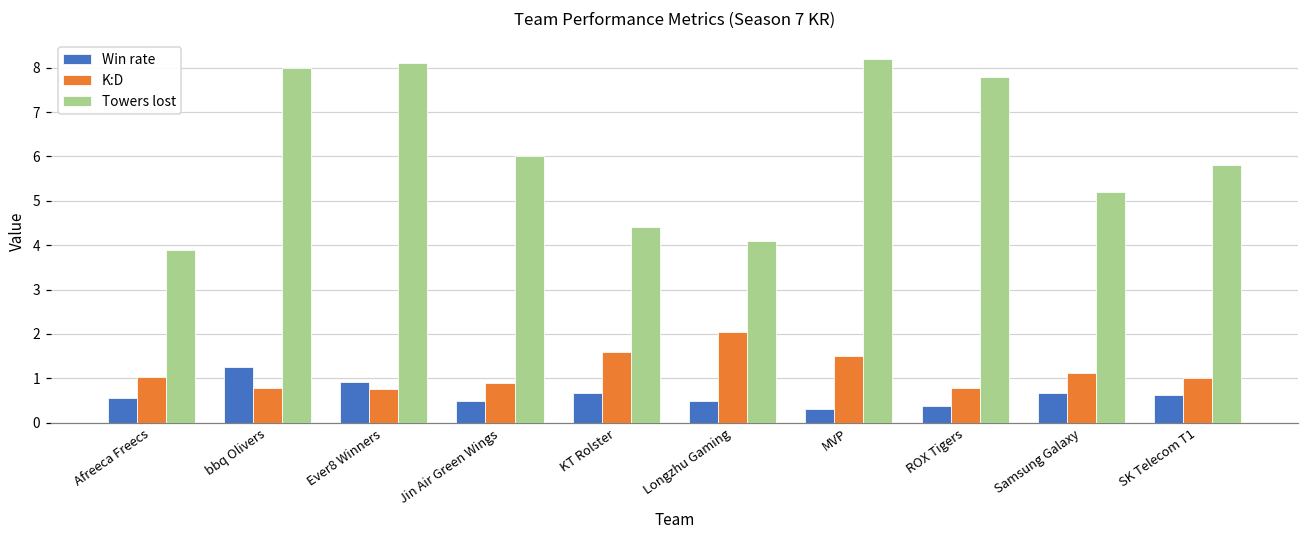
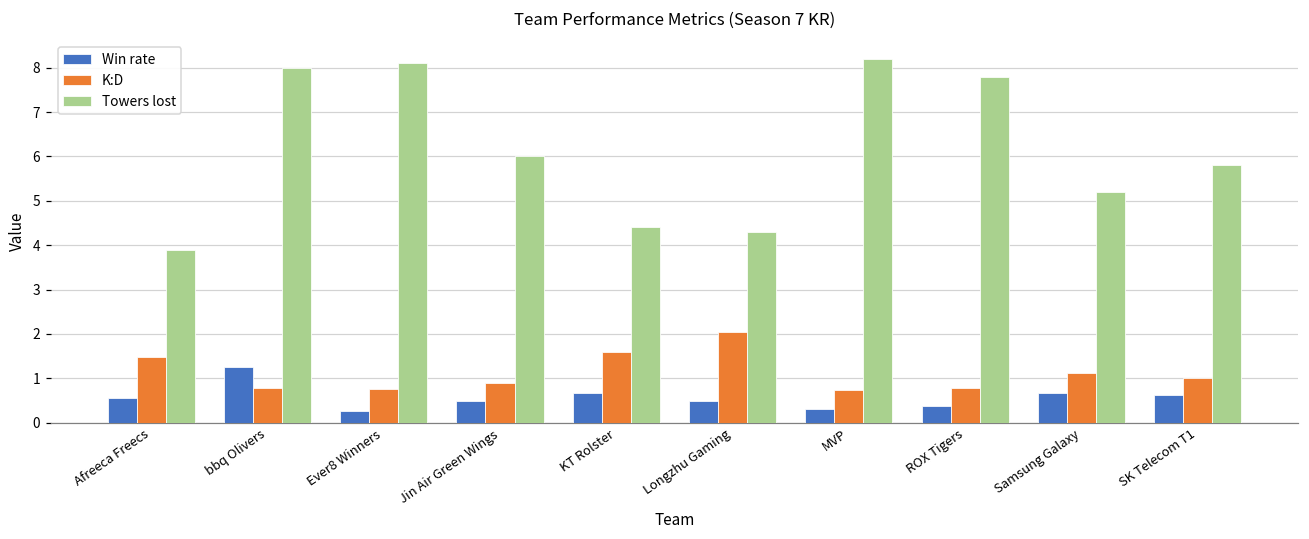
  {
    "Win rate": {
      "Afreeca Freecs": 0.6,
      "bbq Olivers": 1.3,
-     "Ever8 Winners": 0.9,
+     "Ever8 Winners": 0.3,
      "Jin Air Green Wings": 0.5,
      "KT Rolster": 0.7,
      "Longzhu Gaming": 0.5,
      "MVP": 0.3,
      "ROX Tigers": 0.4,
      "Samsung Galaxy": 0.7,
      "SK Telecom T1": 0.6
    },
    "K:D": {
-     "Afreeca Freecs": 1.0,
+     "Afreeca Freecs": 1.5,
      "bbq Olivers": 0.8,
      "Ever8 Winners": 0.8,
      "Jin Air Green Wings": 0.9,
      "KT Rolster": 1.6,
      "Longzhu Gaming": 2.0,
-     "MVP": 1.5,
+     "MVP": 0.7,
      "ROX Tigers": 0.8,
      "Samsung Galaxy": 1.1,
      "SK Telecom T1": 1.0
    },
    "Towers lost": {
      "Afreeca Freecs": 3.9,
      "bbq Olivers": 8.0,
      "Ever8 Winners": 8.1,
      "Jin Air Green Wings": 6.0,
      "KT Rolster": 4.4,
-     "Longzhu Gaming": 4.1,
+     "Longzhu Gaming": 4.3,
      "MVP": 8.2,
      "ROX Tigers": 7.8,
      "Samsung Galaxy": 5.2,
      "SK Telecom T1": 5.8
    }
  }
